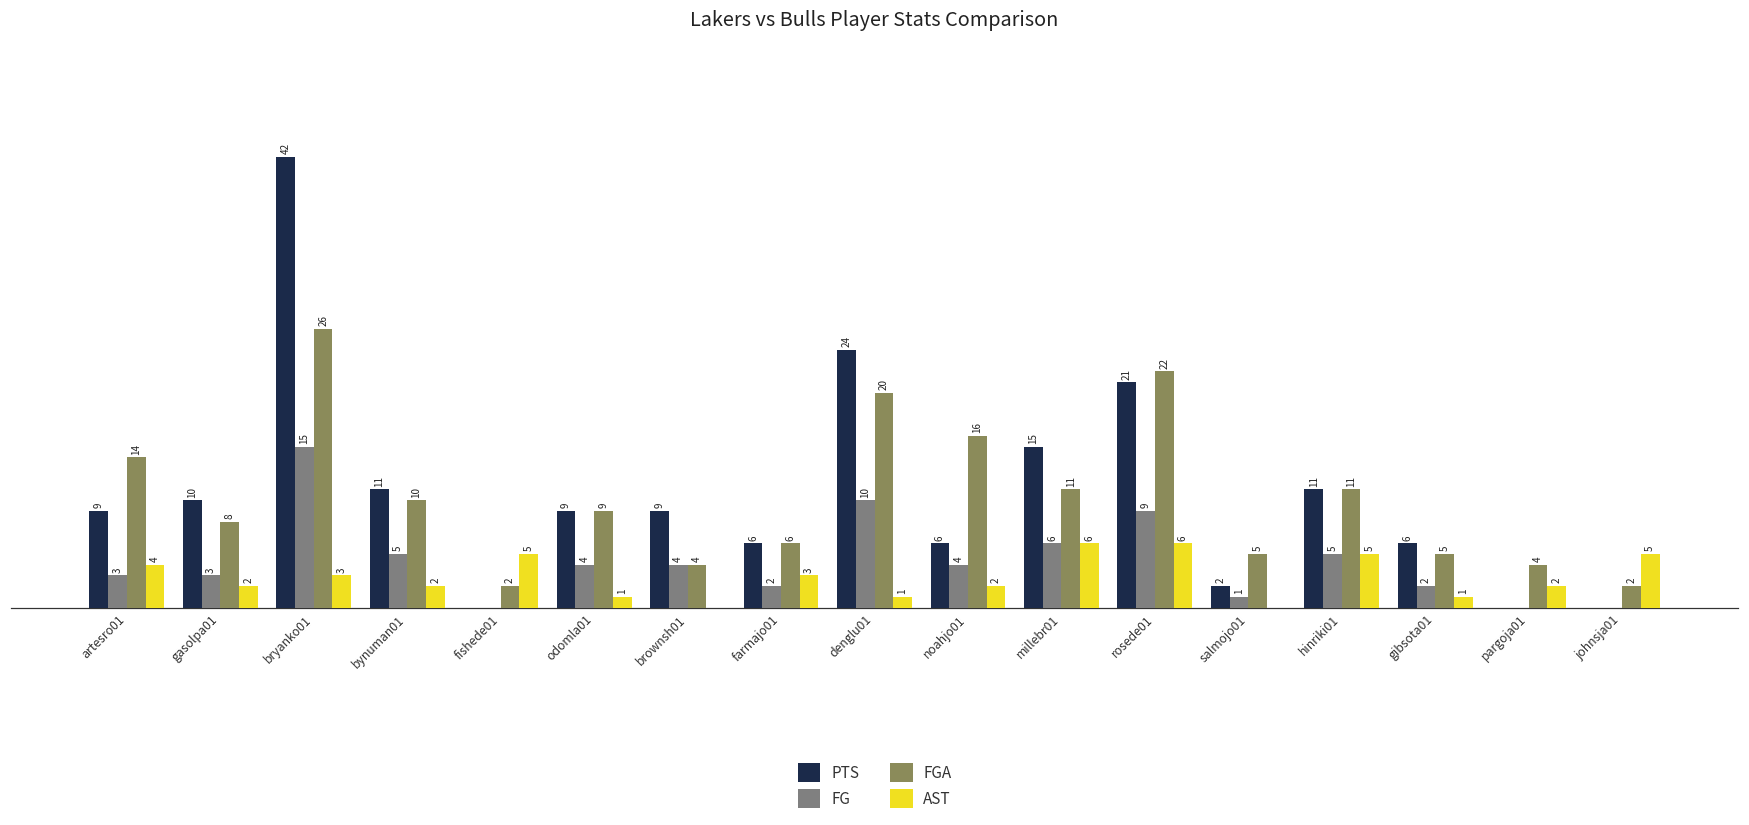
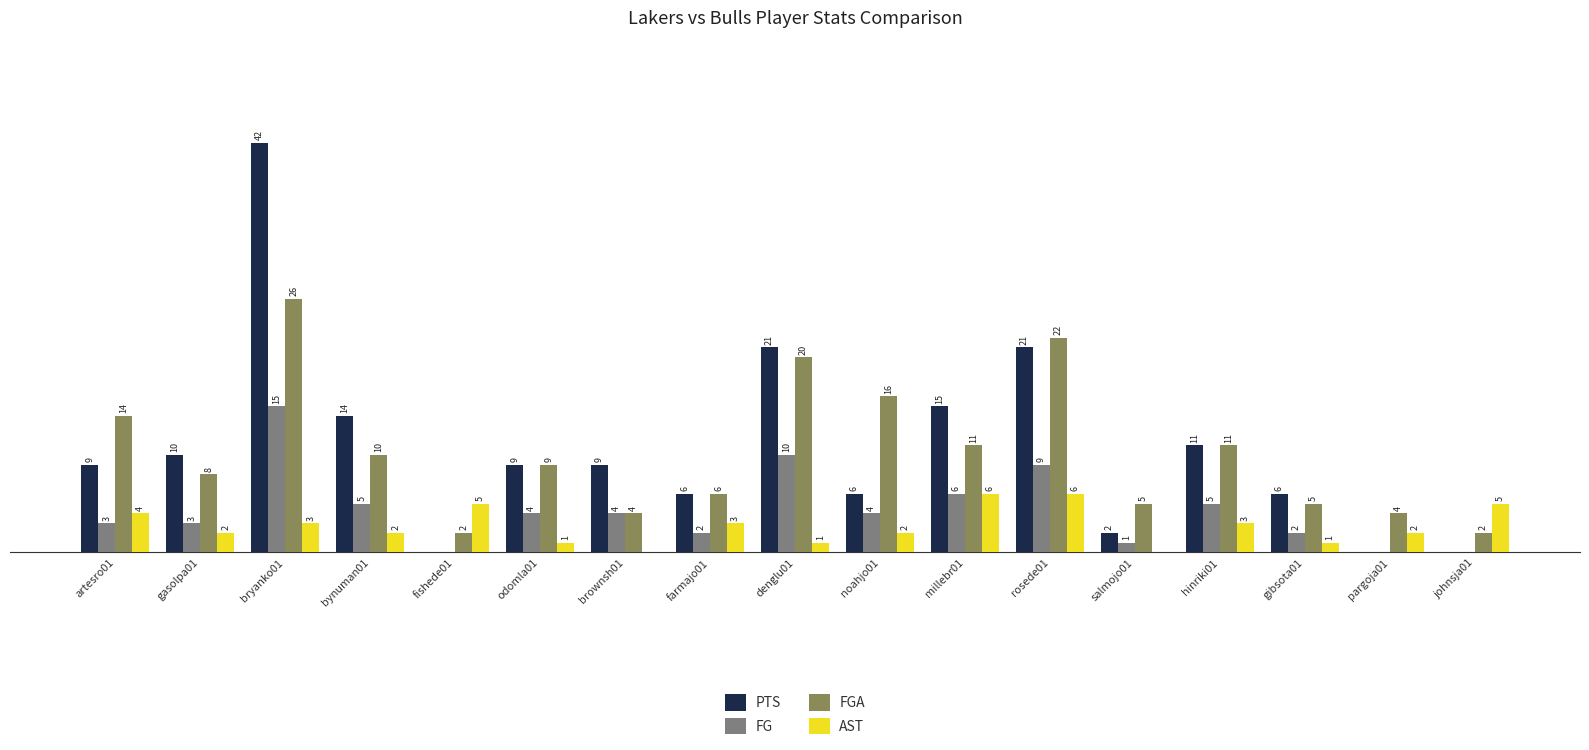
  {
    "PTS": {
      "artesro01": 9,
      "gasolpa01": 10,
      "bryanko01": 42,
-     "bynuman01": 11,
+     "bynuman01": 14,
      "odomla01": 9,
      "brownsh01": 9,
      "farmajo01": 6,
-     "denglu01": 24,
+     "denglu01": 21,
      "noahjo01": 6,
      "millebr01": 15,
      "rosede01": 21,
      "salmojo01": 2,
      "hinriki01": 11,
      "gibsota01": 6
    },
    "AST": {
      "artesro01": 4,
      "gasolpa01": 2,
      "bryanko01": 3,
      "bynuman01": 2,
      "fishede01": 5,
      "odomla01": 1,
      "farmajo01": 3,
      "denglu01": 1,
      "noahjo01": 2,
      "millebr01": 6,
      "rosede01": 6,
-     "hinriki01": 5,
+     "hinriki01": 3,
      "gibsota01": 1,
      "pargoja01": 2,
      "johnsja01": 5
    }
  }
